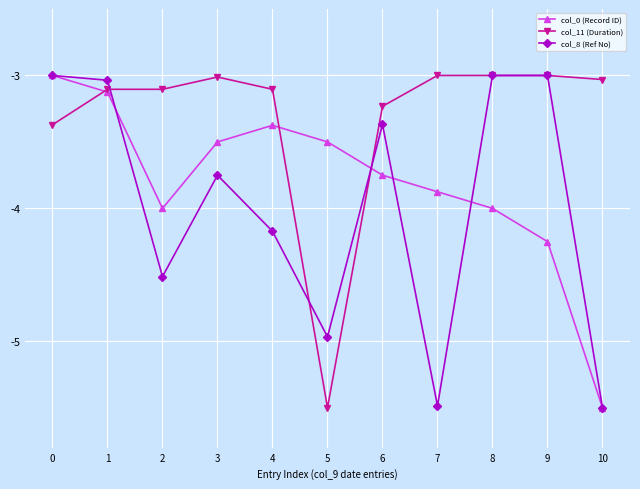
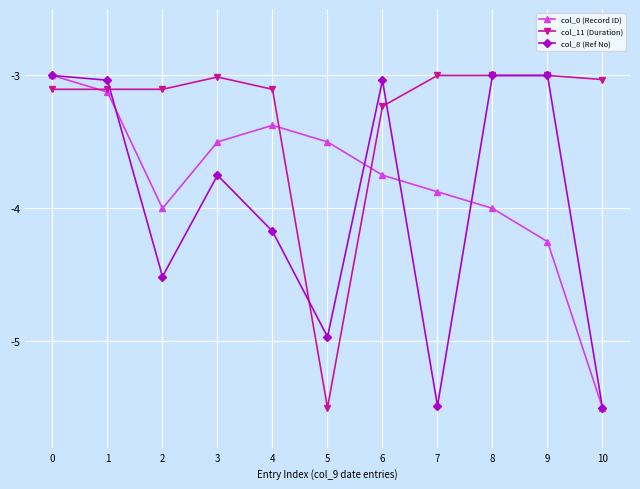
  {
    "col_0 (Record ID)": {
      "1": -3.13,
      "2": -4.00,
      "3": -3.50,
      "4": -3.38,
      "5": -3.50,
      "6": -3.75,
      "7": -3.88,
      "8": -4.00,
      "9": -4.25
    },
    "col_11 (Duration)": {
-     "0": -3.37,
+     "0": -3.10,
      "1": -3.10,
      "2": -3.10,
      "3": -3.01,
      "4": -3.10,
      "5": -5.50,
      "6": -3.23,
      "7": -3.00,
      "10": -3.03
    },
    "col_8 (Ref No)": {
      "1": -3.04,
      "2": -4.51,
      "3": -3.75,
      "4": -4.17,
      "5": -4.97,
-     "6": -3.37,
+     "6": -3.04,
      "7": -5.49
    }
  }
